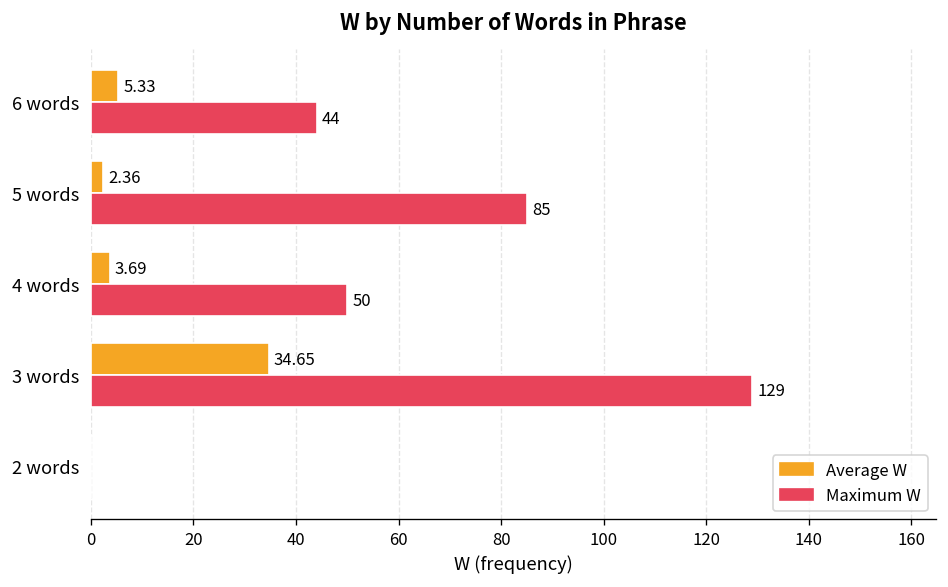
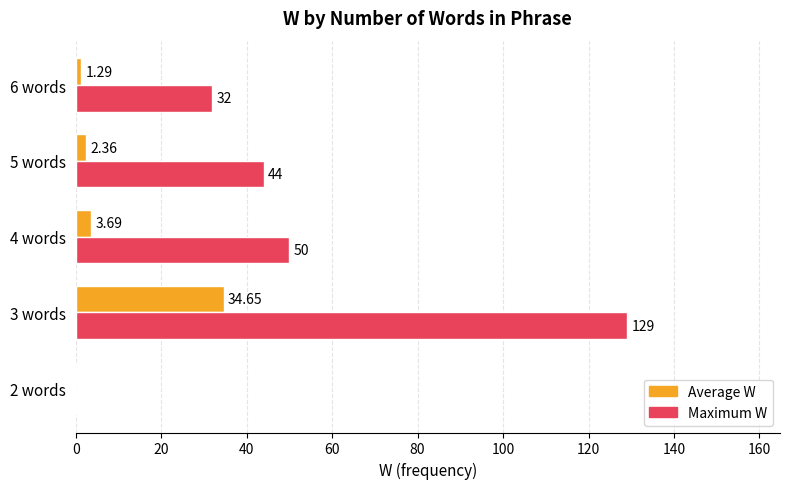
  {
    "Average W": {
-     "6 words": 5.33,
+     "6 words": 1.29,
      "5 words": 2.36,
      "4 words": 3.69,
      "3 words": 34.65
    },
    "Maximum W": {
-     "6 words": 44,
-     "5 words": 85,
+     "6 words": 32,
+     "5 words": 44,
      "4 words": 50,
      "3 words": 129
    }
  }
